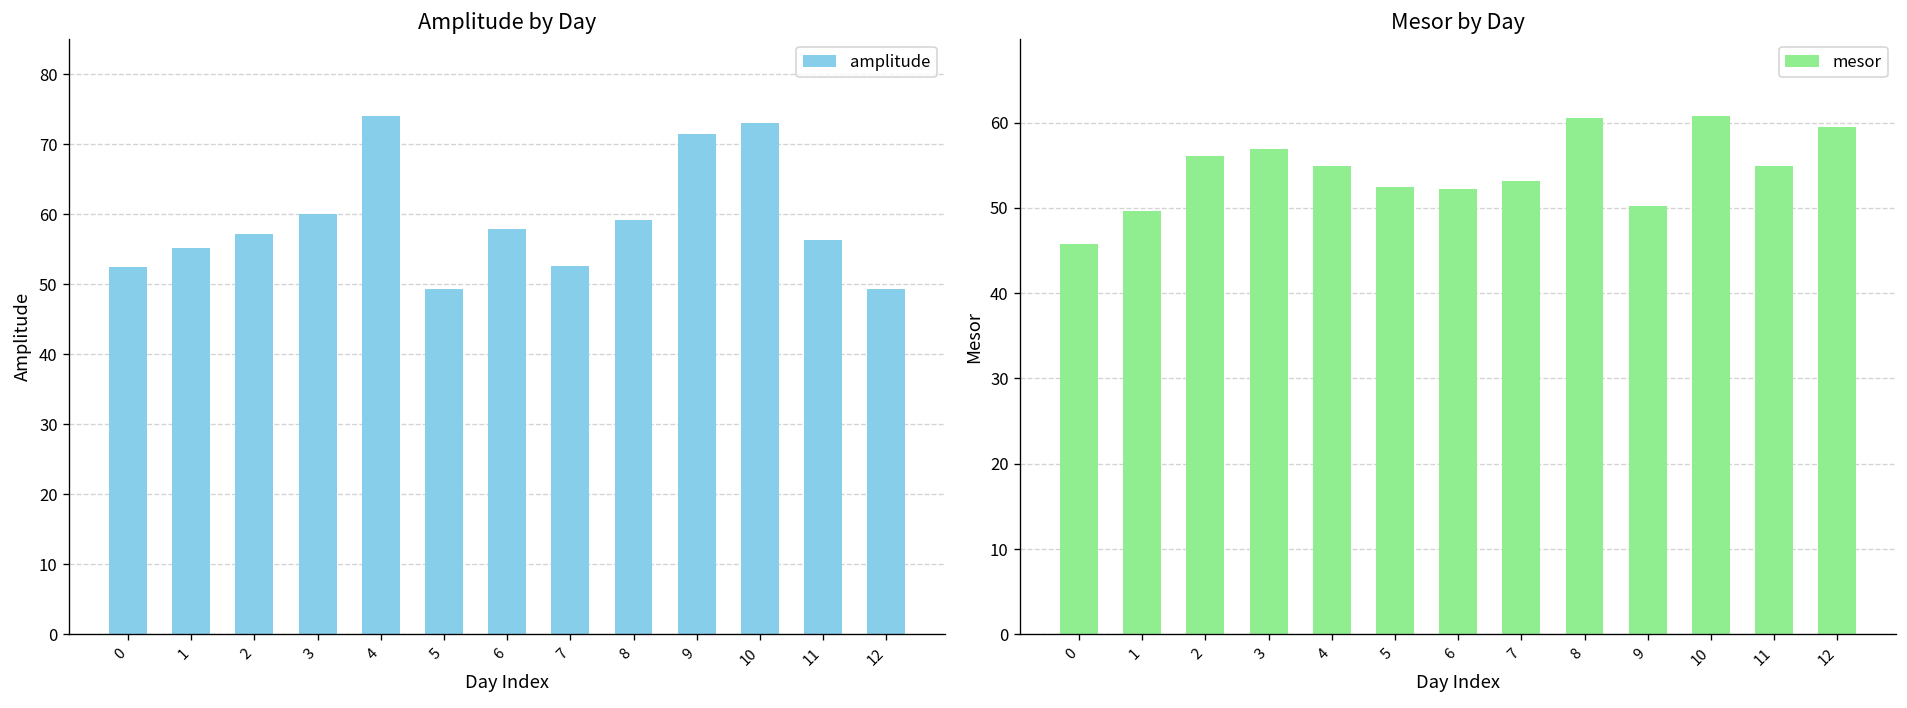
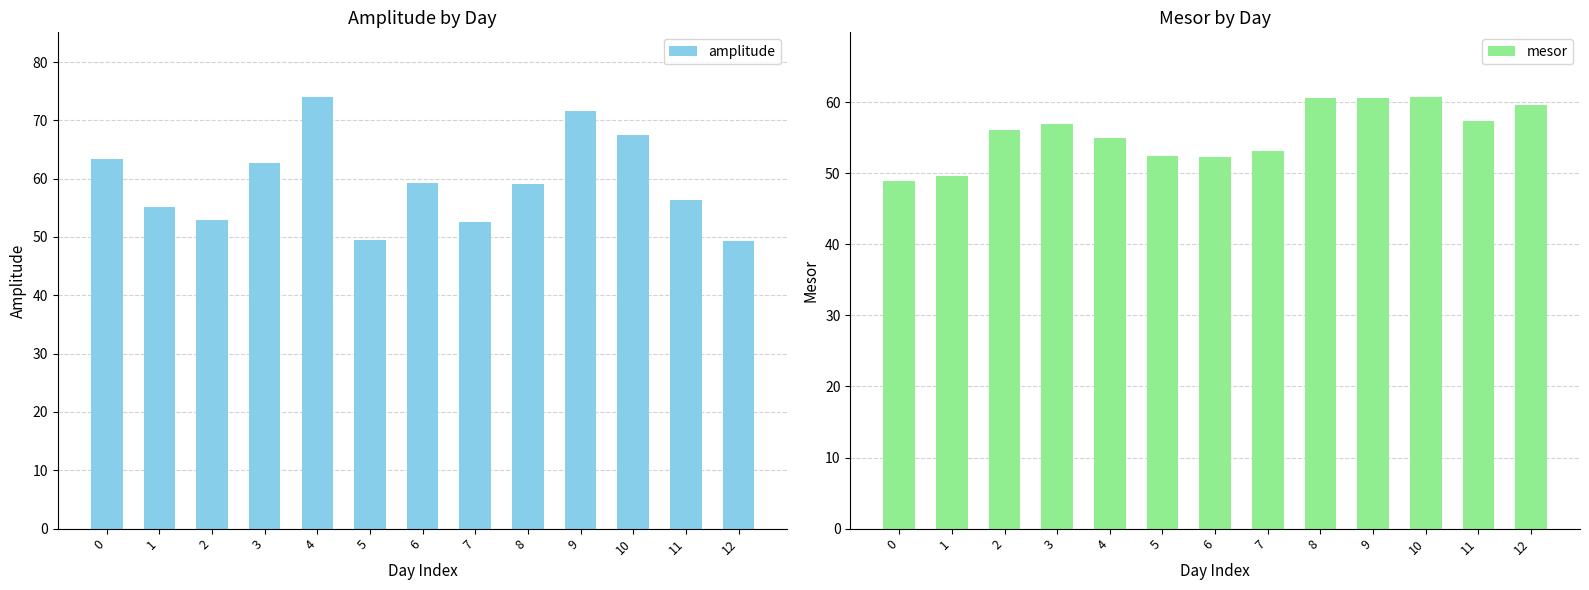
  {
    "Amplitude by Day": {
-     "0": 52,
+     "0": 63,
      "1": 55,
-     "2": 57,
-     "3": 60,
+     "2": 53,
+     "3": 63,
      "4": 74,
      "5": 49,
-     "6": 58,
+     "6": 59,
      "7": 53,
      "8": 59,
      "9": 72,
-     "10": 73,
+     "10": 68,
      "11": 56,
      "12": 49
    },
    "Mesor by Day": {
-     "0": 46,
+     "0": 49,
      "1": 50,
      "2": 56,
      "3": 57,
      "4": 55,
      "5": 52,
      "6": 52,
      "7": 53,
      "8": 61,
-     "9": 50,
+     "9": 61,
      "10": 61,
-     "11": 55,
+     "11": 57,
      "12": 60
    }
  }
